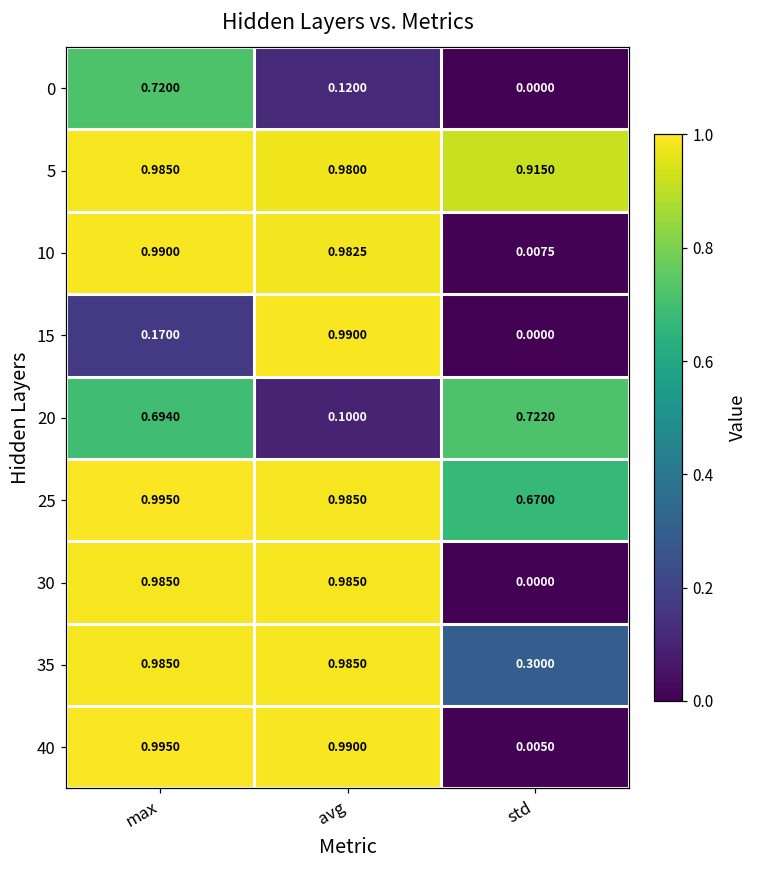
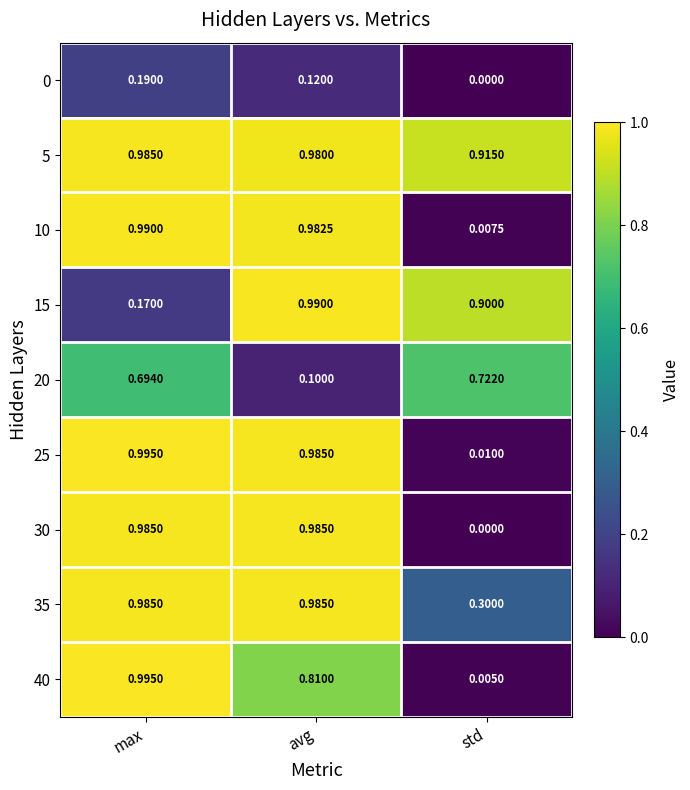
  {
    "0": {
-     "max": 0.7200,
+     "max": 0.1900,
      "avg": 0.1200,
      "std": 0.0000
    },
    "5": {
      "max": 0.9850,
      "avg": 0.9800,
      "std": 0.9150
    },
    "10": {
      "max": 0.9900,
      "avg": 0.9825,
      "std": 0.0075
    },
    "15": {
      "max": 0.1700,
      "avg": 0.9900,
-     "std": 0.0000
+     "std": 0.9000
    },
    "20": {
      "max": 0.6940,
      "avg": 0.1000,
      "std": 0.7220
    },
    "25": {
      "max": 0.9950,
      "avg": 0.9850,
-     "std": 0.6700
+     "std": 0.0100
    },
    "30": {
      "max": 0.9850,
      "avg": 0.9850,
      "std": 0.0000
    },
    "35": {
      "max": 0.9850,
      "avg": 0.9850,
      "std": 0.3000
    },
    "40": {
      "max": 0.9950,
-     "avg": 0.9900,
+     "avg": 0.8100,
      "std": 0.0050
    }
  }
